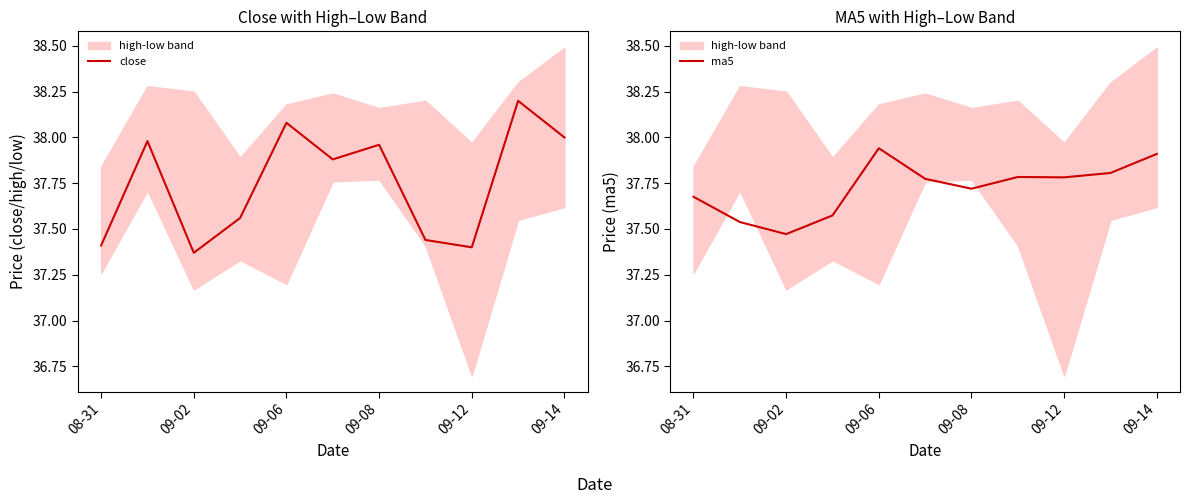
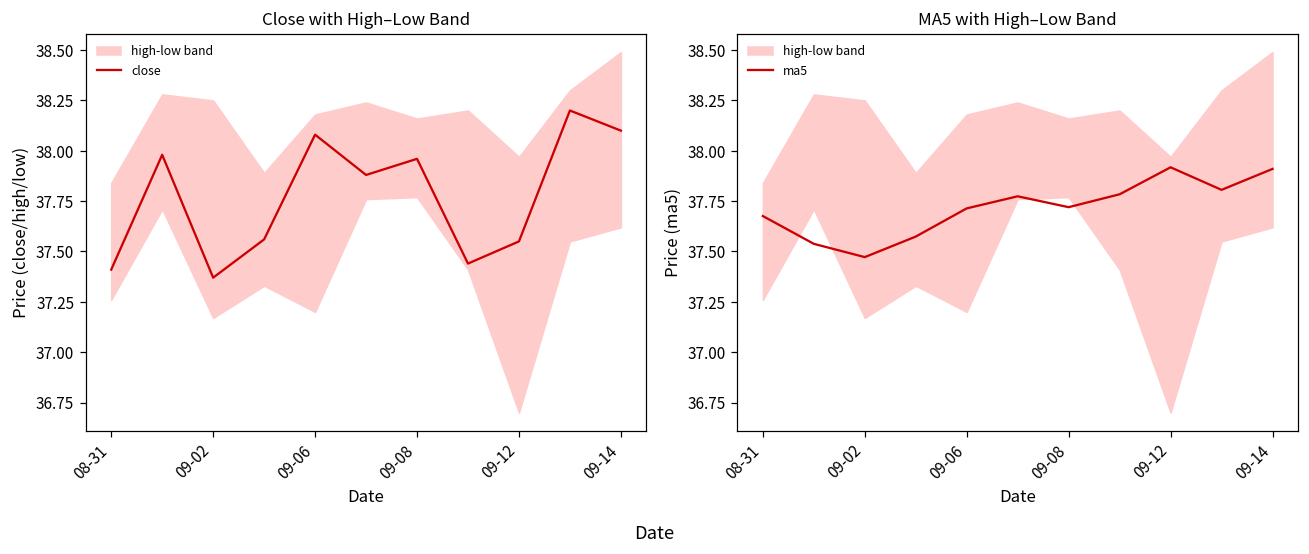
  {
    "Close with High–Low Band": {
      "close": {
        "08-31": 37.41,
        "09-02": 37.37,
        "09-06": 38.08,
        "09-08": 37.96,
-       "09-12": 37.40,
-       "09-14": 38.0
+       "09-12": 37.55,
+       "09-14": 38.1
      }
    },
    "MA5 with High–Low Band": {
      "ma5": {
        "08-31": 37.68,
        "09-02": 37.47,
-       "09-06": 37.94,
+       "09-06": 37.71,
        "09-08": 37.72,
-       "09-12": 37.78,
+       "09-12": 37.92,
        "09-14": 37.91
      }
    }
  }
